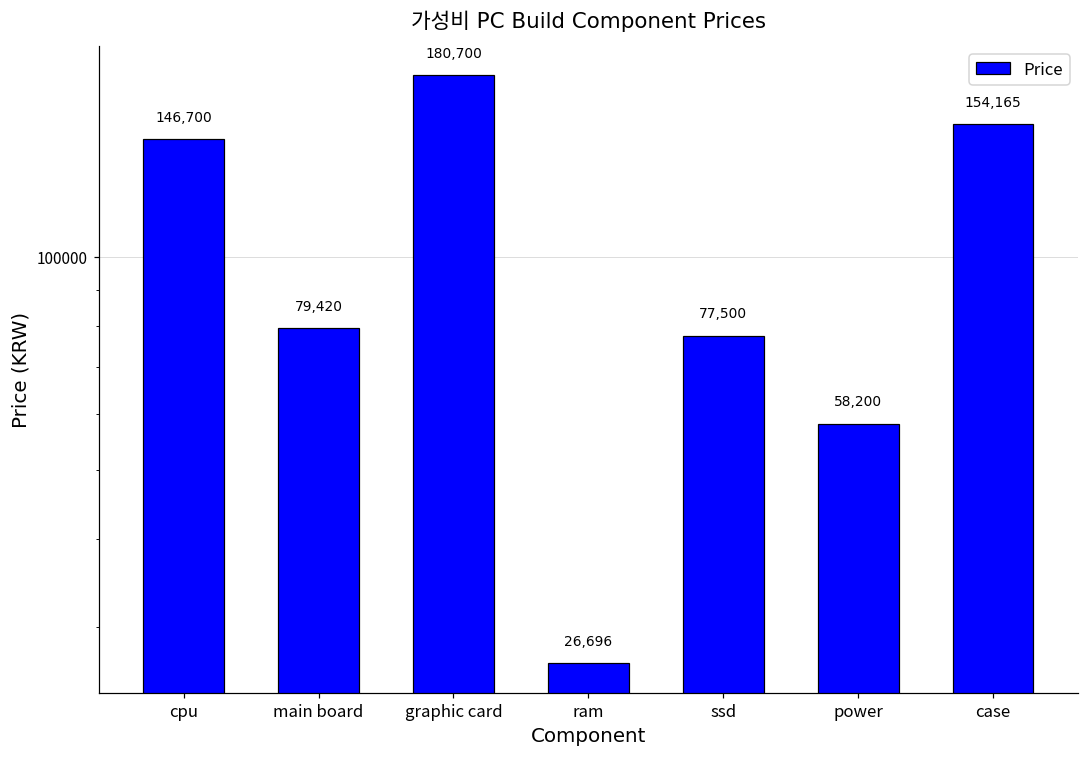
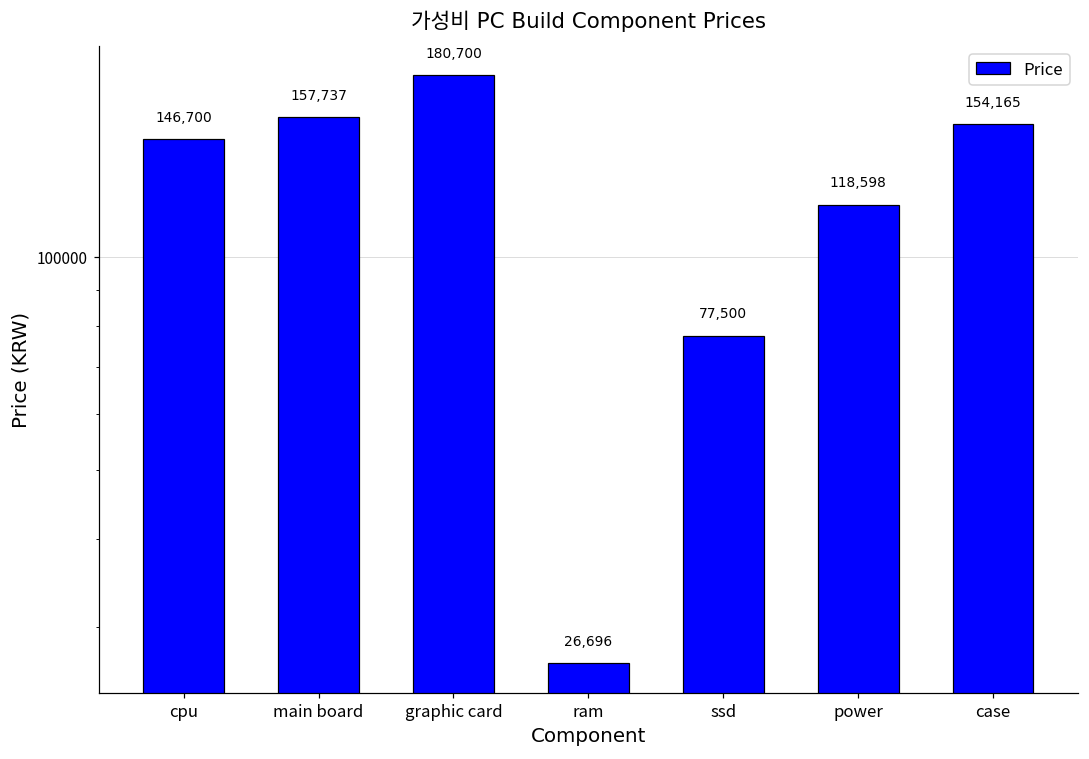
  {
    "cpu": "146,700",
-   "main board": "79,420",
+   "main board": "157,737",
    "graphic card": "180,700",
    "ram": "26,696",
    "ssd": "77,500",
-   "power": "58,200",
+   "power": "118,598",
    "case": "154,165"
  }
